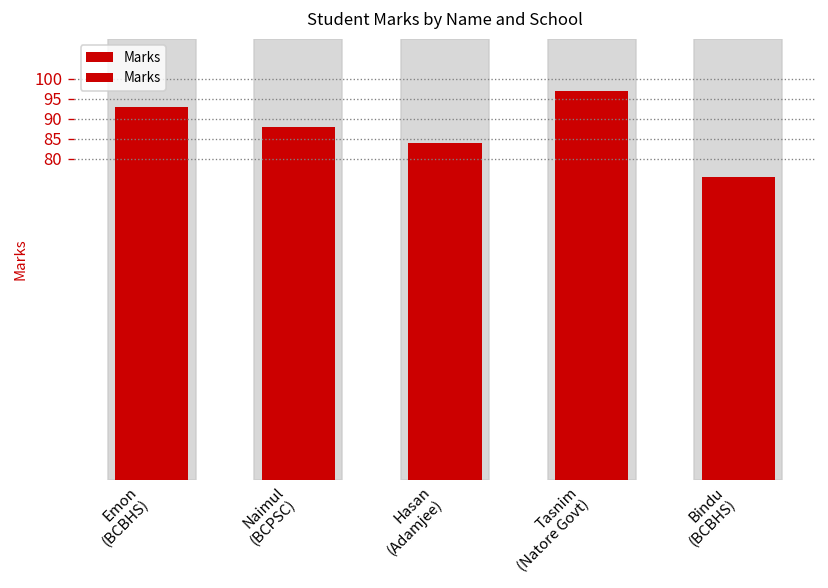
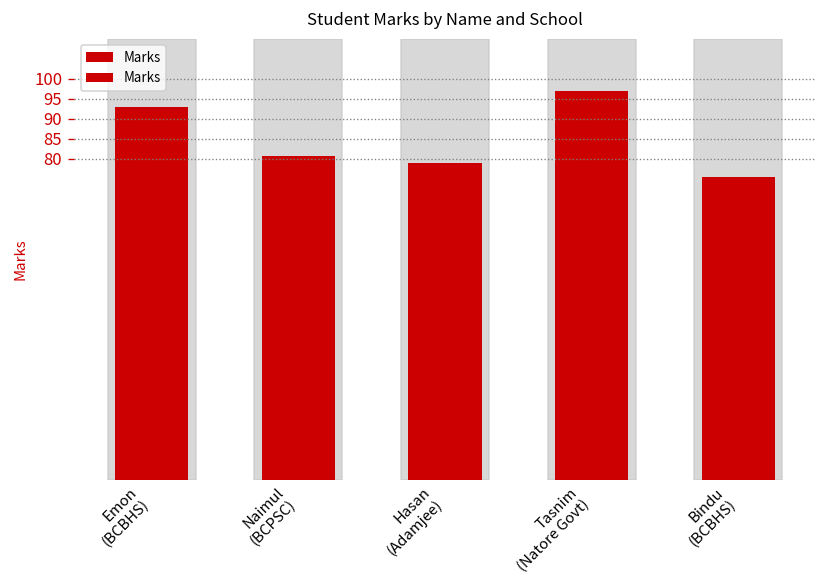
  {
    "Emon (BCBHS)": 93,
-   "Naimul (BCPSC)": 88,
-   "Hasan (Adamjee)": 84,
+   "Naimul (BCPSC)": 81,
+   "Hasan (Adamjee)": 79,
    "Tasnim (Natore Govt)": 97,
    "Bindu (BCBHS)": 75
  }
